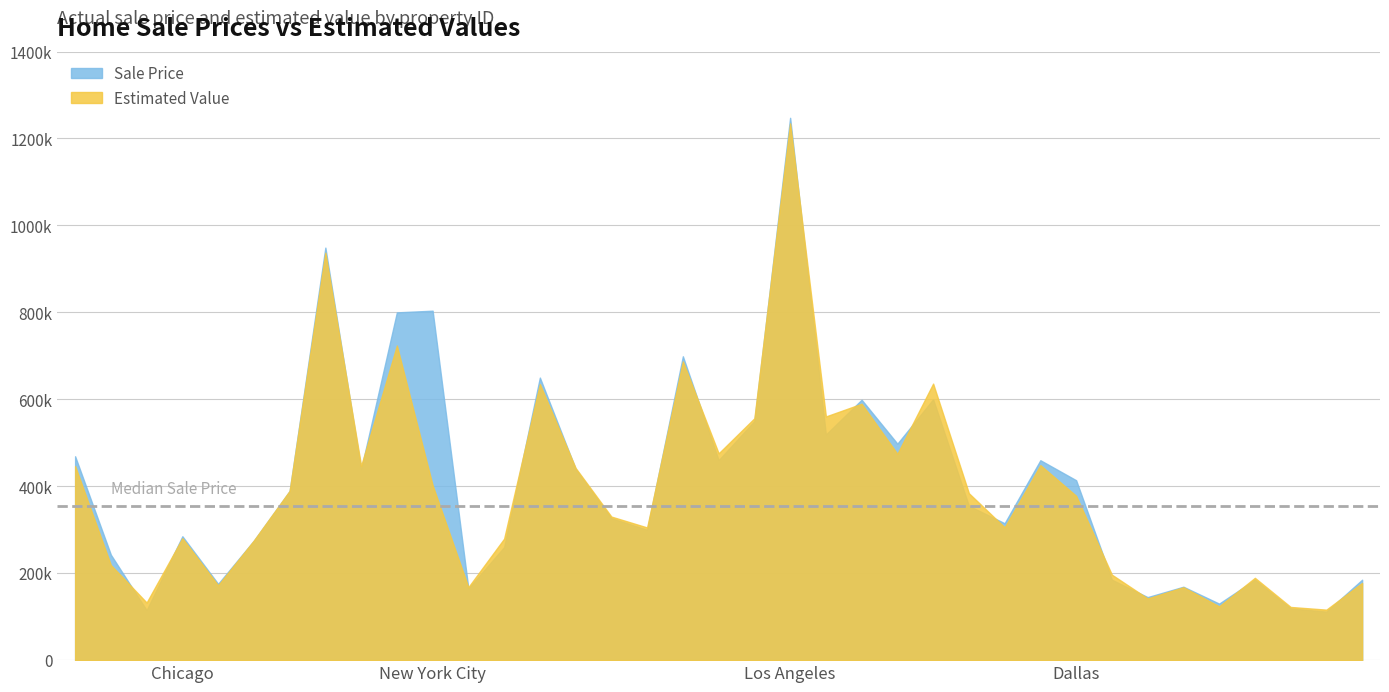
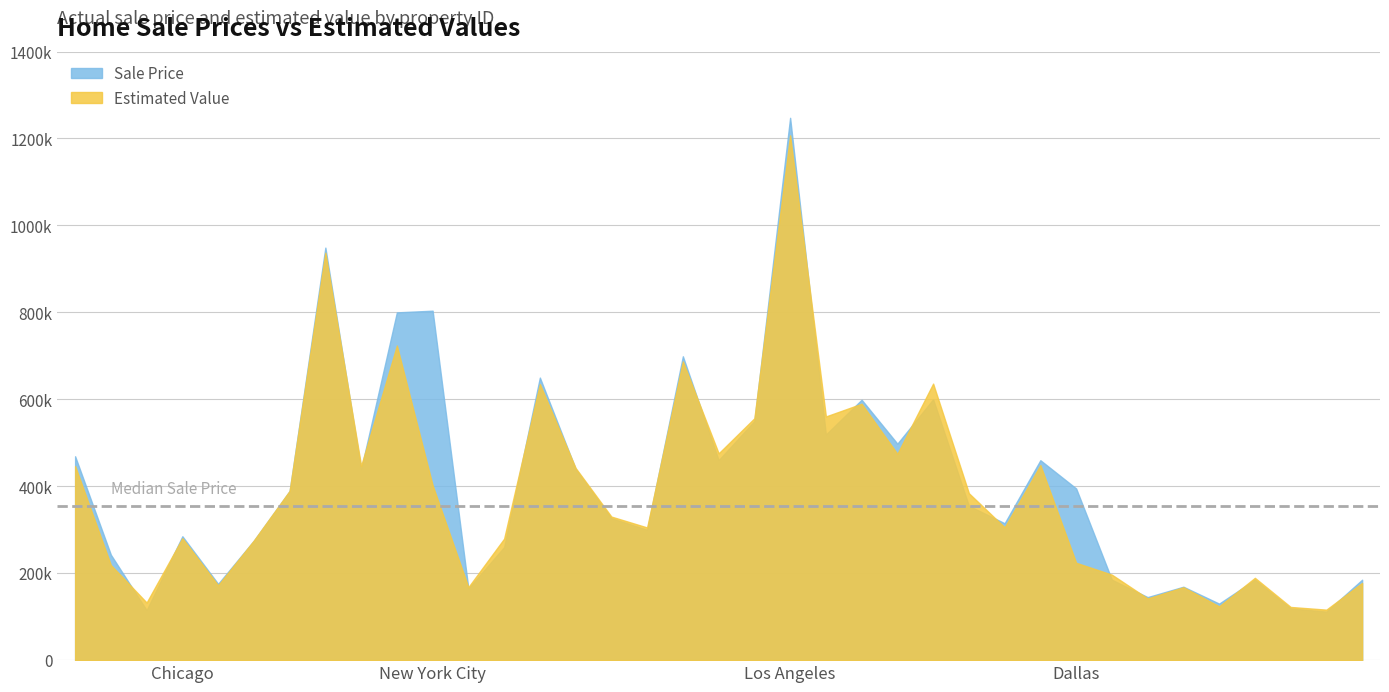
  {
    "Sale Price": {
      "New York City": 800000,
      "Los Angeles": 1250000,
-     "Dallas": 410000
+     "Dallas": 400000
    },
    "Estimated Value": {
      "New York City": 400000,
-     "Los Angeles": 1230000,
-     "Dallas": 380000
+     "Los Angeles": 1210000,
+     "Dallas": 220000
    }
  }
